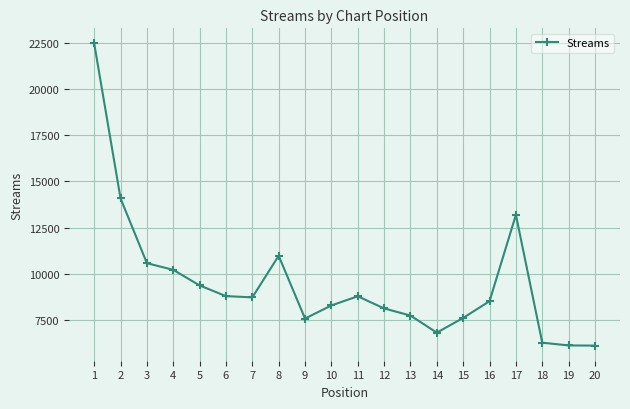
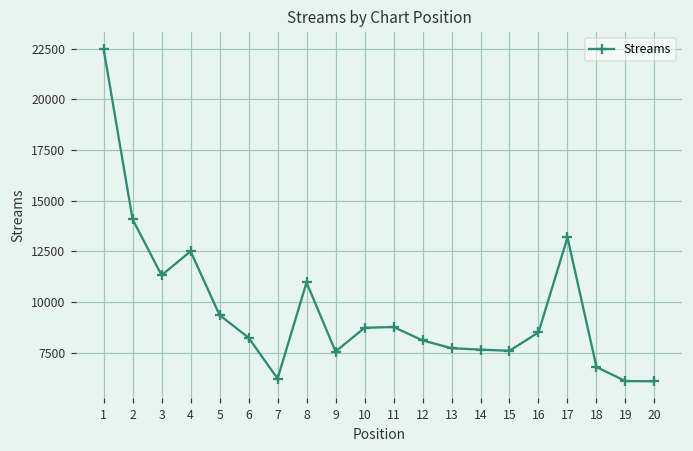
  {
    "1": 22500,
    "2": 14100,
-   "3": 10600,
-   "4": 10200,
+   "3": 11300,
+   "4": 12500,
    "5": 9400,
-   "6": 8800,
-   "7": 8700,
+   "6": 8200,
+   "7": 6200,
    "8": 11000,
    "9": 7600,
-   "10": 8300,
+   "10": 8700,
    "11": 8800,
    "12": 8100,
    "13": 7700,
-   "14": 6800,
+   "14": 7700,
    "15": 7600,
    "16": 8500,
    "17": 13200,
-   "18": 6300,
+   "18": 6800,
    "19": 6100,
    "20": 6100
  }
